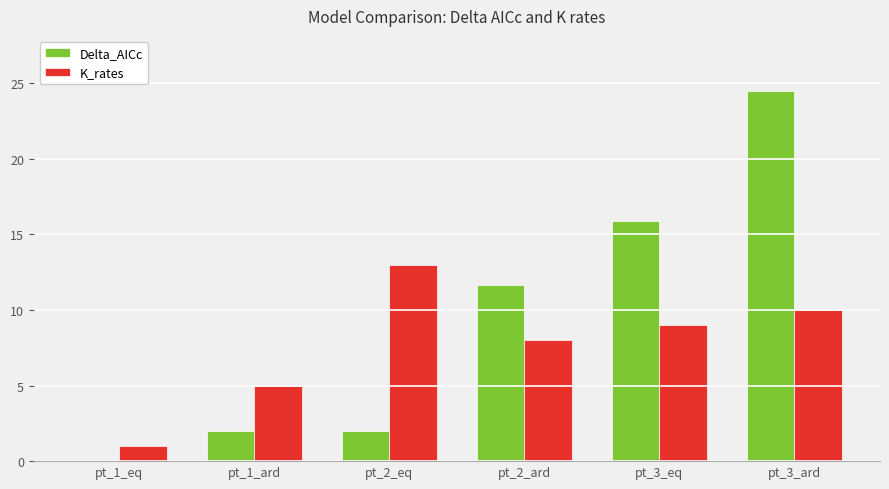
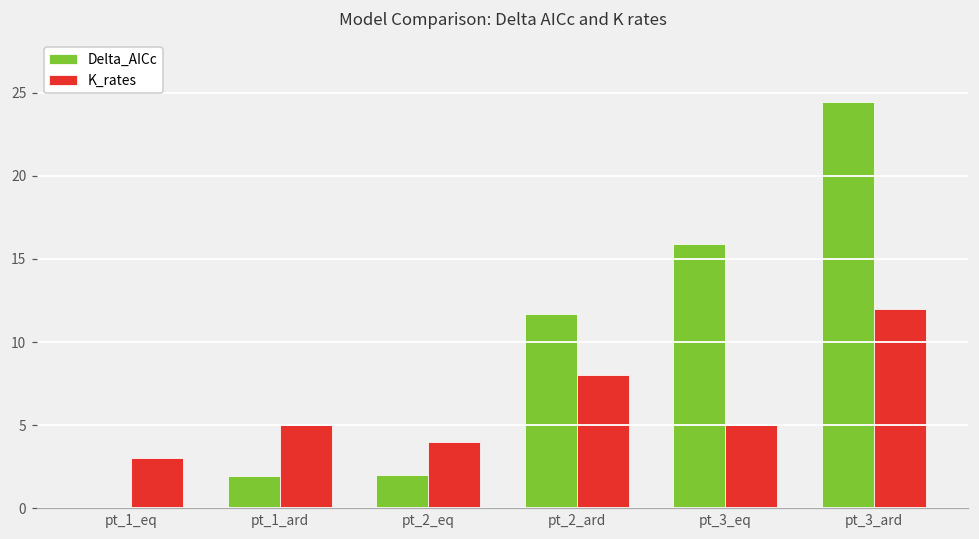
  {
    "Delta_AICc": {
      "pt_1_eq": 0,
      "pt_1_ard": 2,
      "pt_2_eq": 2,
      "pt_2_ard": 11.7,
      "pt_3_eq": 16,
      "pt_3_ard": 24.5
    },
    "K_rates": {
-     "pt_1_eq": 1,
+     "pt_1_eq": 3,
      "pt_1_ard": 5,
-     "pt_2_eq": 13,
+     "pt_2_eq": 4,
      "pt_2_ard": 8,
-     "pt_3_eq": 9,
-     "pt_3_ard": 10
+     "pt_3_eq": 5,
+     "pt_3_ard": 12
    }
  }
